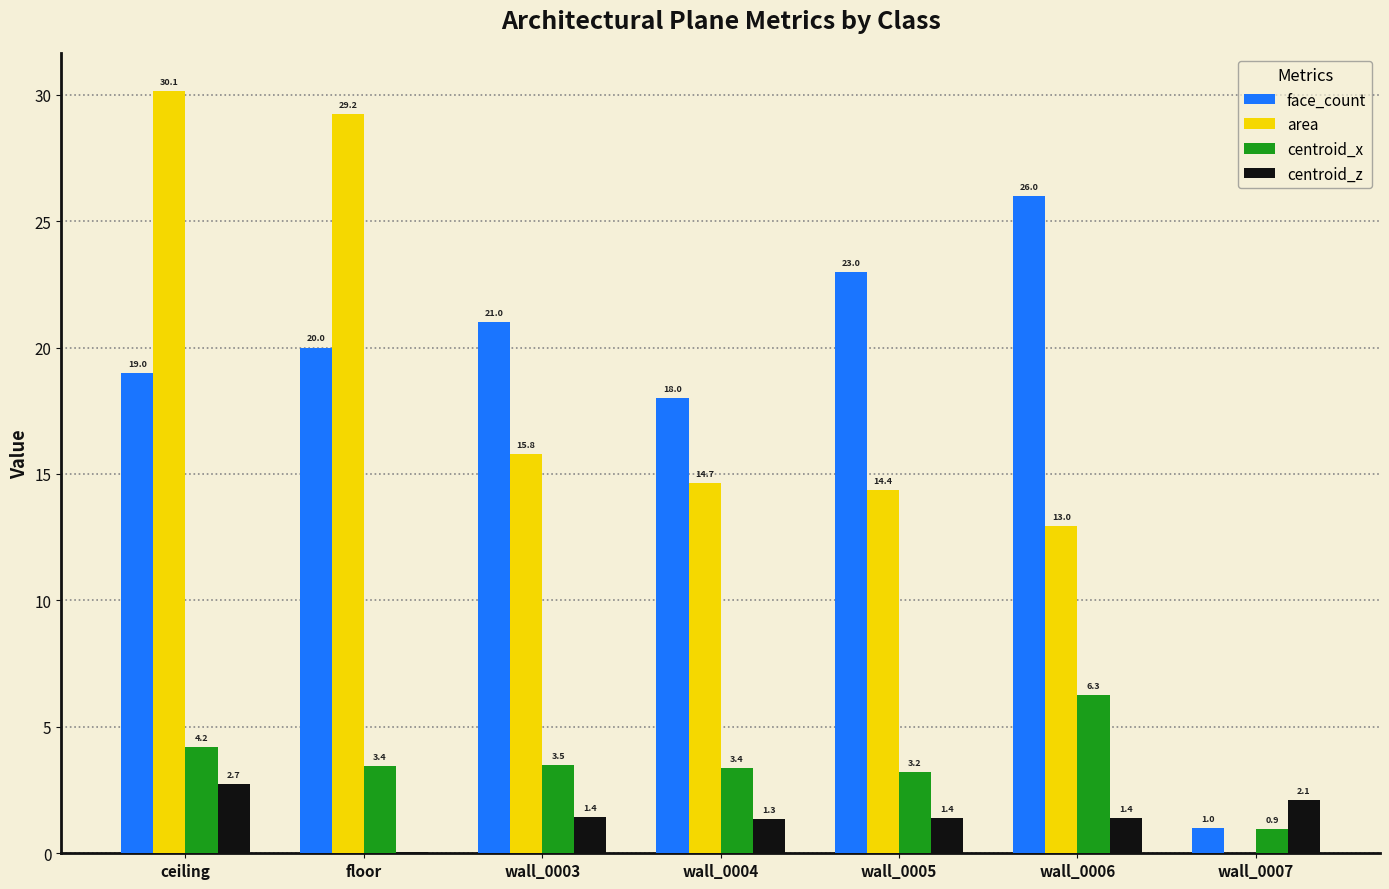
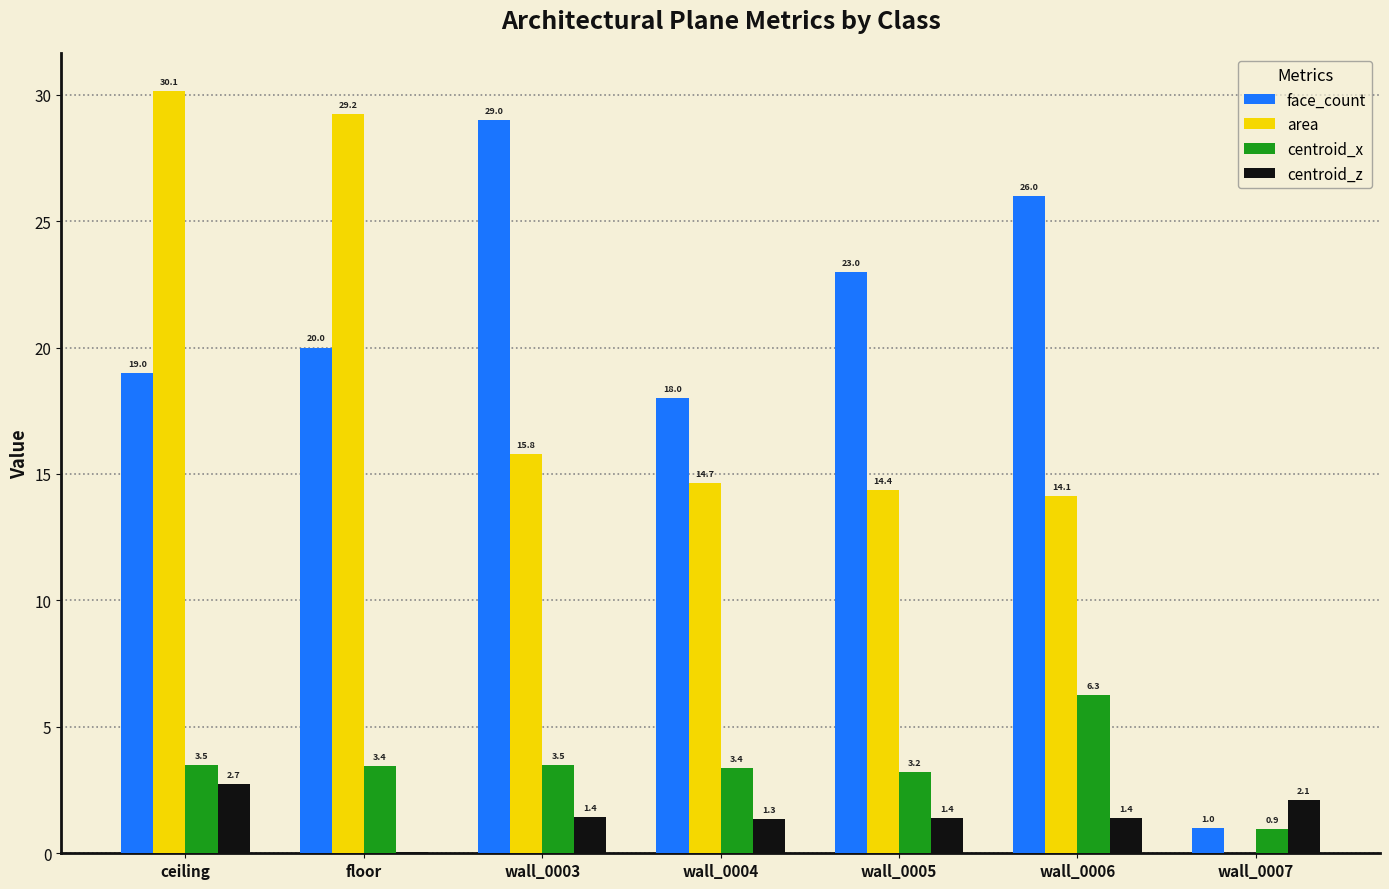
  {
    "face_count": {
      "ceiling": 19.0,
      "floor": 20.0,
-     "wall_0003": 21.0,
+     "wall_0003": 29.0,
      "wall_0004": 18.0,
      "wall_0005": 23.0,
      "wall_0006": 26.0,
      "wall_0007": 1.0
    },
    "area": {
      "ceiling": 30.1,
      "floor": 29.2,
      "wall_0003": 15.8,
      "wall_0004": 14.7,
      "wall_0005": 14.4,
-     "wall_0006": 13.0
+     "wall_0006": 14.1
    },
    "centroid_x": {
-     "ceiling": 4.2,
+     "ceiling": 3.5,
      "floor": 3.4,
      "wall_0003": 3.5,
      "wall_0004": 3.4,
      "wall_0005": 3.2,
      "wall_0006": 6.3,
      "wall_0007": 0.9
    },
    "centroid_z": {
      "ceiling": 2.7,
      "wall_0003": 1.4,
      "wall_0004": 1.3,
      "wall_0005": 1.4,
      "wall_0006": 1.4,
      "wall_0007": 2.1
    }
  }
